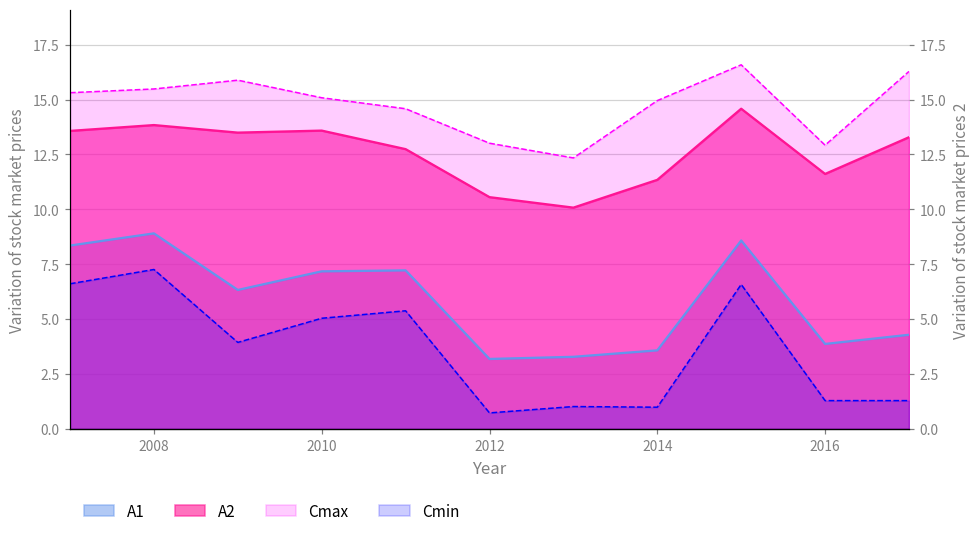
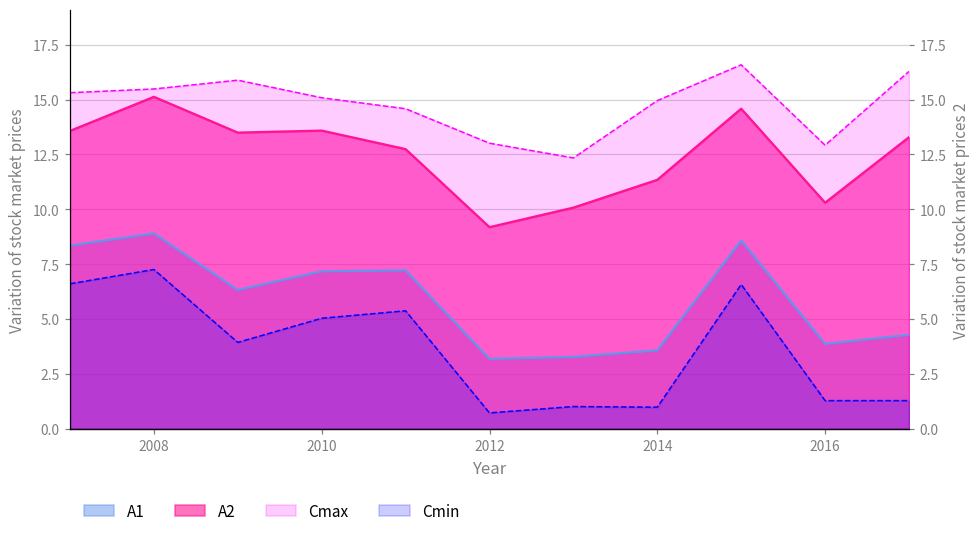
  {
    "A2": {
-     "2008": 13.8,
+     "2008": 15.1,
      "2010": 13.6,
-     "2012": 10.6,
+     "2012": 9.2,
      "2014": 11.3,
-     "2016": 11.6
+     "2016": 10.3
    },
    "Cmax": {
      "2008": 15.5,
      "2010": 15.1,
      "2012": 13.0,
      "2014": 15.0,
      "2016": 12.9
    }
  }
